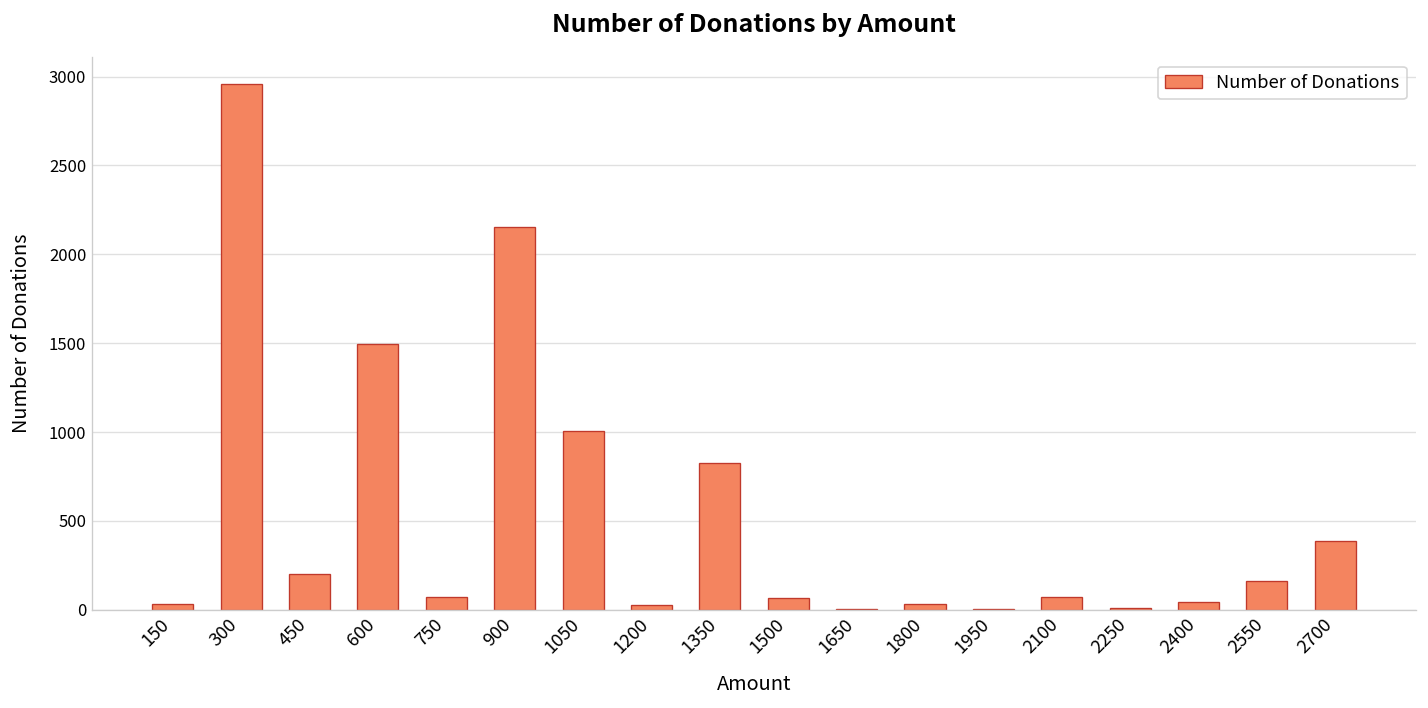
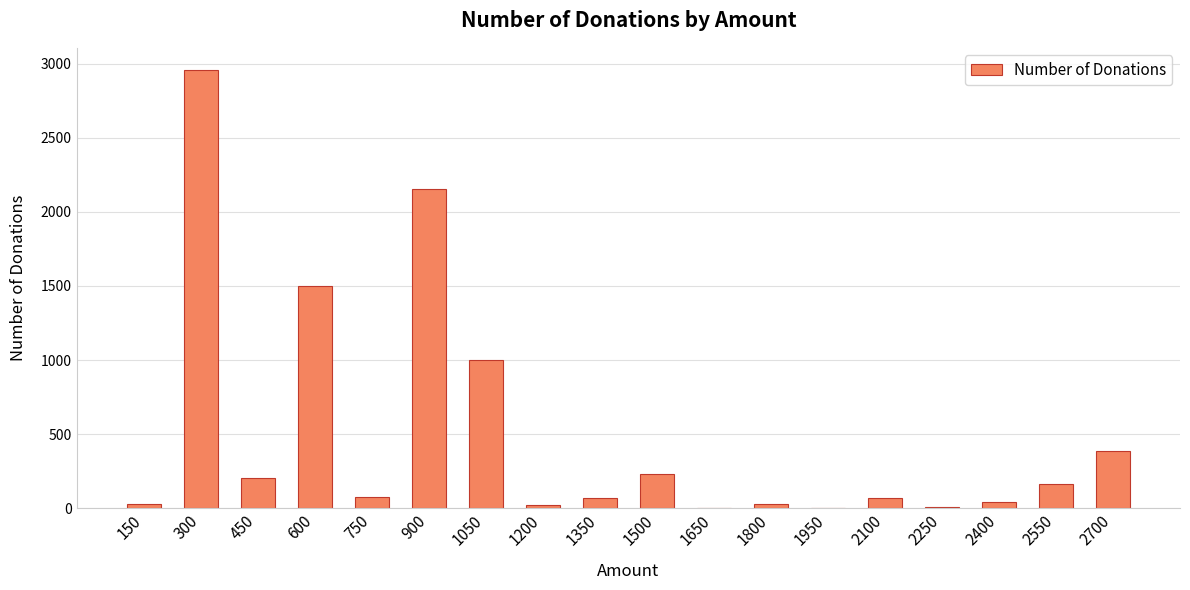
  {
    "150": 30,
    "300": 2960,
    "450": 200,
    "600": 1500,
    "750": 70,
    "900": 2150,
    "1050": 1000,
    "1200": 20,
-   "1350": 830,
-   "1500": 70,
+   "1350": 70,
+   "1500": 230,
    "1800": 30,
    "2100": 70,
    "2400": 40,
    "2550": 160,
    "2700": 390
  }
